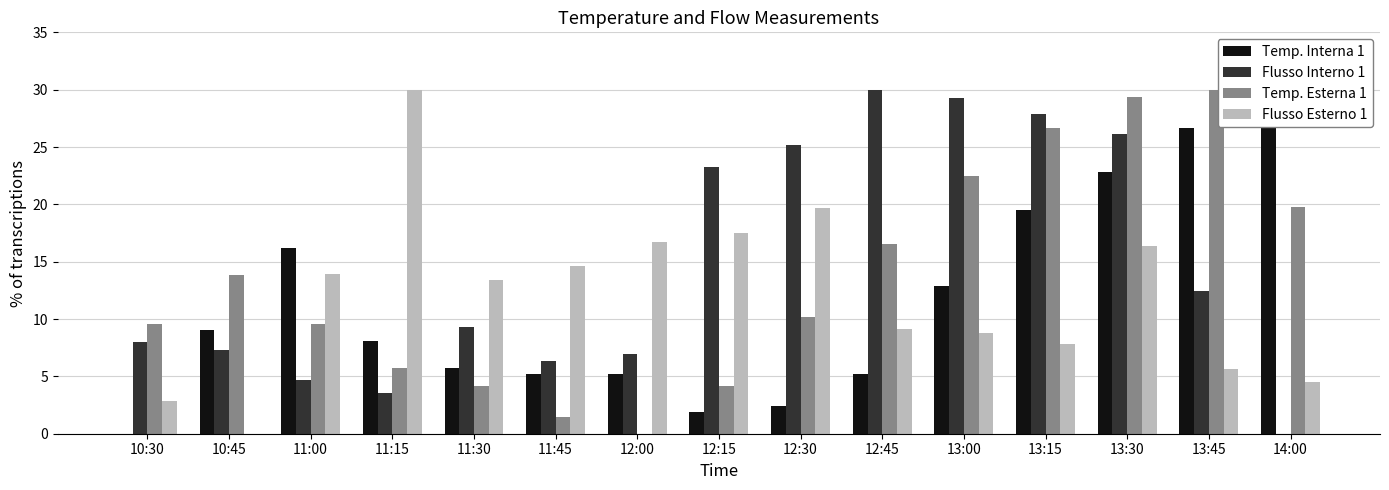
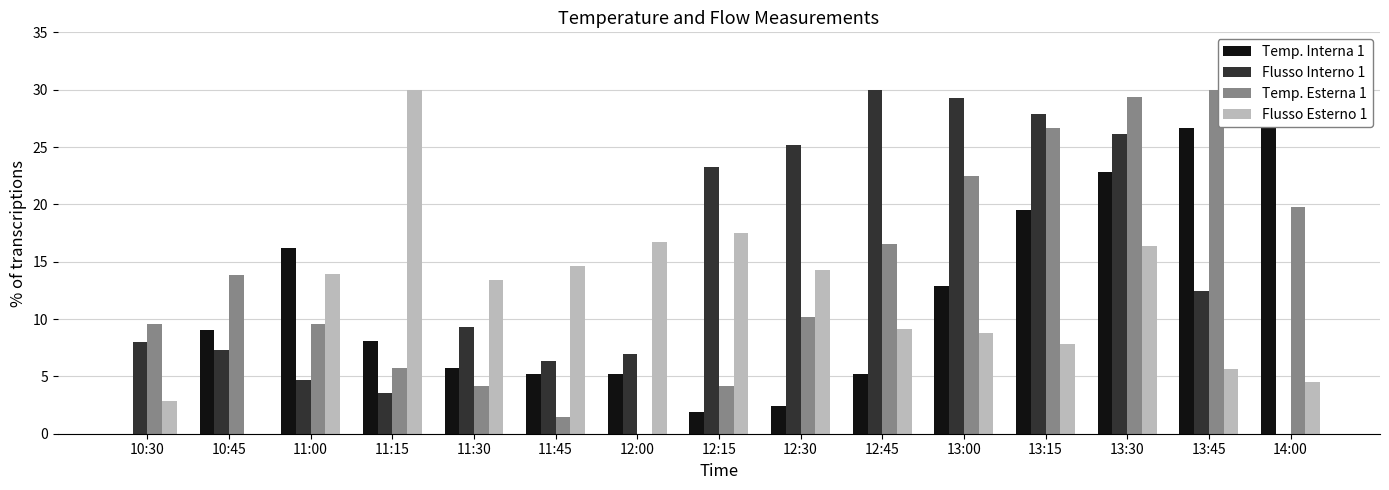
  {
    "Temp. Esterna 1": {
      "10:30": 9.6,
      "10:45": 13.8,
      "11:00": 9.6,
      "11:15": 5.7,
      "11:30": 4.2,
      "11:45": 1.5,
      "12:00": 0.0,
      "12:15": 4.2,
      "12:30": 10.2,
      "12:45": 16.5,
      "13:00": 22.5,
      "13:15": 26.7,
      "13:30": 29.4,
      "13:45": 30.0,
      "14:00": 19.8
    },
    "Flusso Esterno 1": {
      "10:30": 2.9,
      "10:45": 0.0,
      "11:00": 13.9,
      "11:15": 30.0,
      "11:30": 13.4,
      "11:45": 14.6,
      "12:00": 16.7,
      "12:15": 17.5,
-     "12:30": 19.7,
+     "12:30": 14.3,
      "12:45": 9.1,
      "13:00": 8.8,
      "13:15": 7.9,
      "13:30": 16.4,
      "13:45": 5.6,
      "14:00": 4.5
    }
  }
